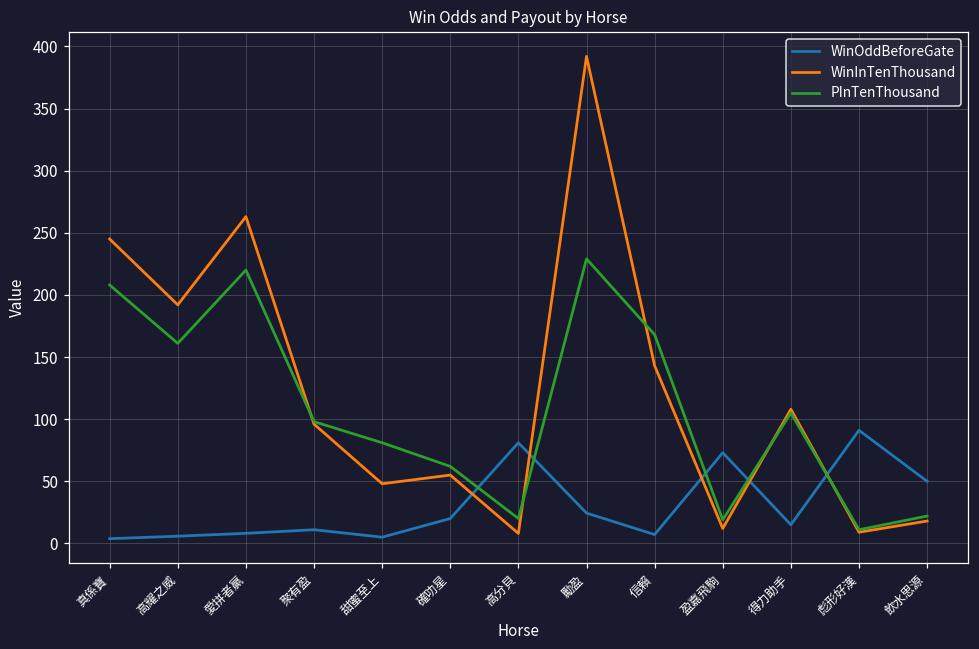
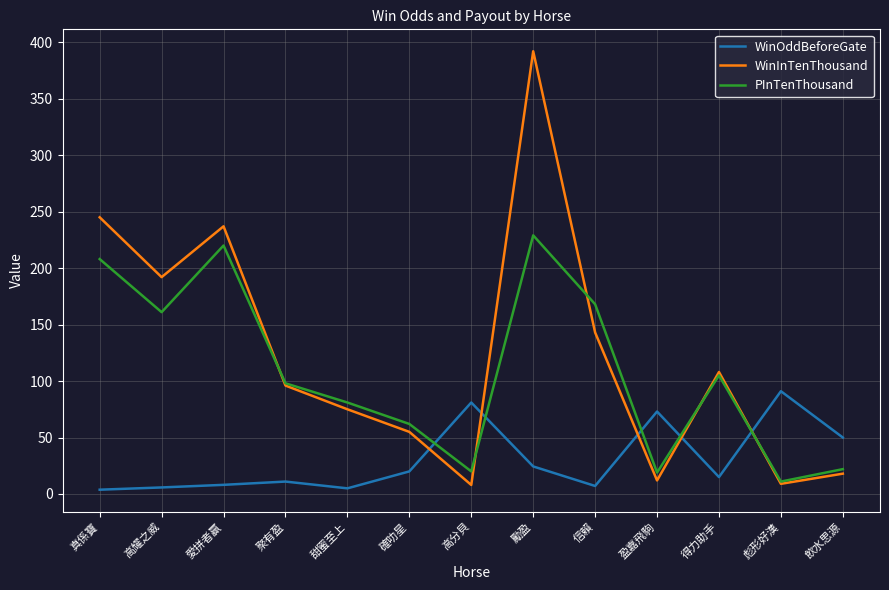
  {
    "WinOddBeforeGate": {
      "真係寶": 4,
      "高耀之威": 6,
      "愛拼者贏": 8,
      "聚有盈": 11,
      "甜蜜至上": 5,
      "確叻星": 20,
      "高分貝": 81,
      "勵盈": 24,
      "信賴": 7,
      "盈嘉飛駒": 73,
      "得力助手": 15,
      "彪形好漢": 91,
      "飲水思源": 50
    },
    "WinInTenThousand": {
      "真係寶": 245,
      "高耀之威": 192,
-     "愛拼者贏": 263,
-     "甜蜜至上": 48,
+     "愛拼者贏": 237,
+     "甜蜜至上": 75,
      "確叻星": 55,
      "高分貝": 8,
      "勵盈": 392,
      "信賴": 143,
      "盈嘉飛駒": 12,
      "得力助手": 108,
      "飲水思源": 18
    },
    "PInTenThousand": {
      "真係寶": 208,
      "高耀之威": 161,
      "愛拼者贏": 220,
      "甜蜜至上": 81,
      "確叻星": 62,
      "高分貝": 20,
      "勵盈": 229,
      "信賴": 168,
      "盈嘉飛駒": 19,
      "得力助手": 105,
      "飲水思源": 22
    }
  }
